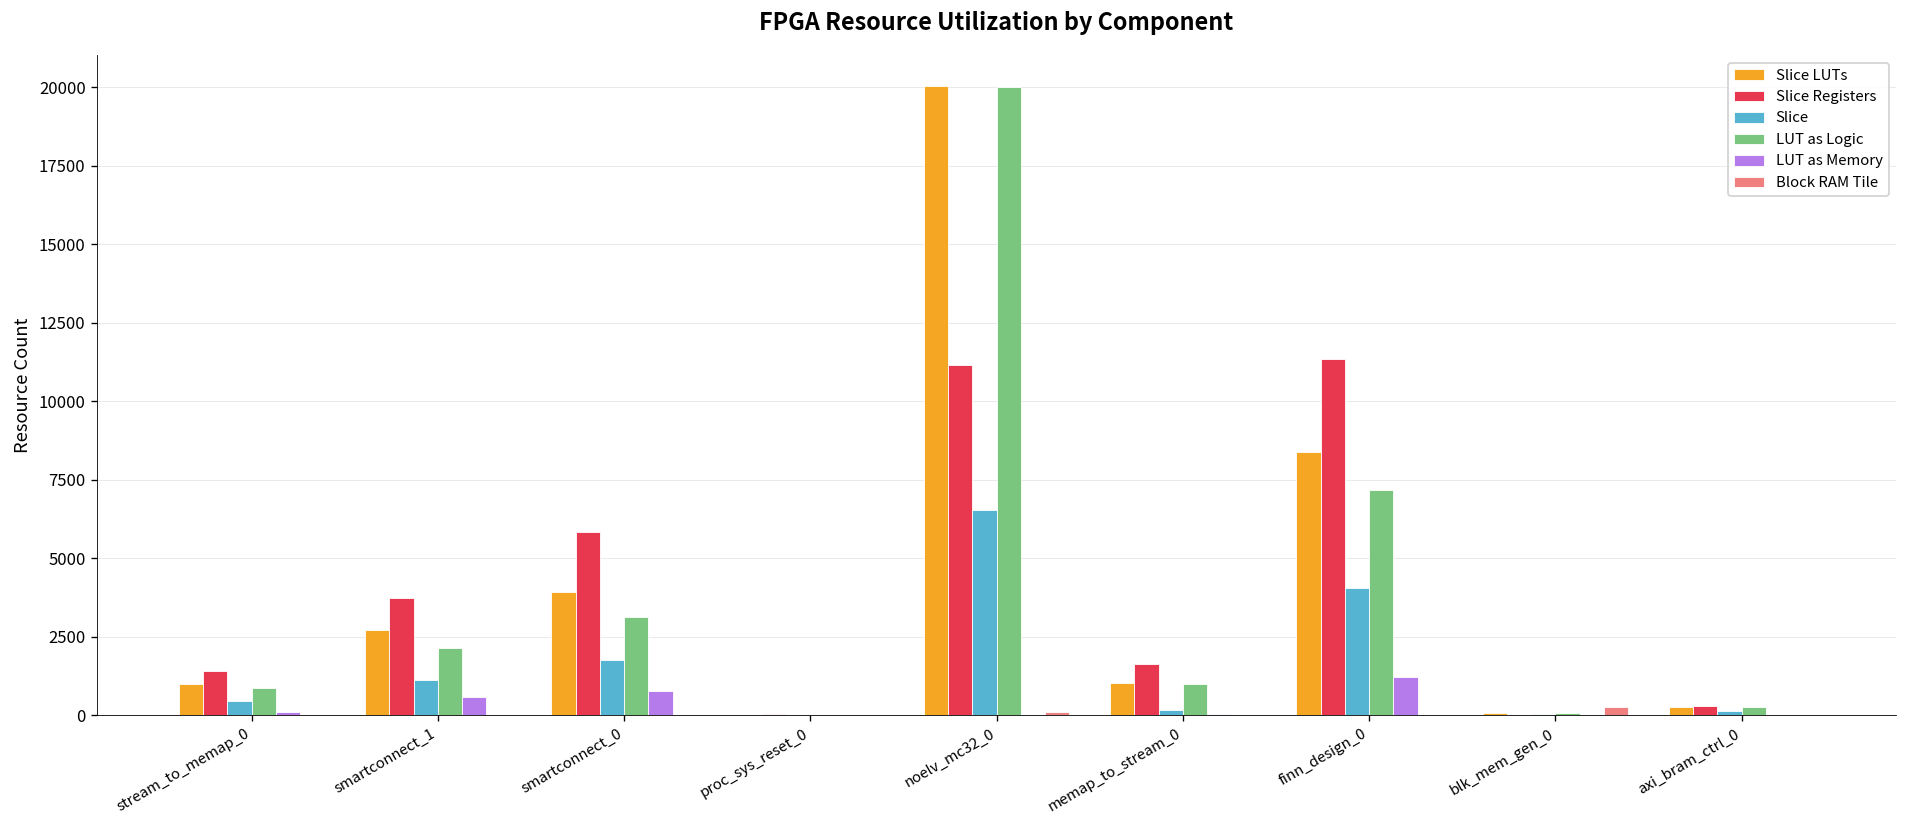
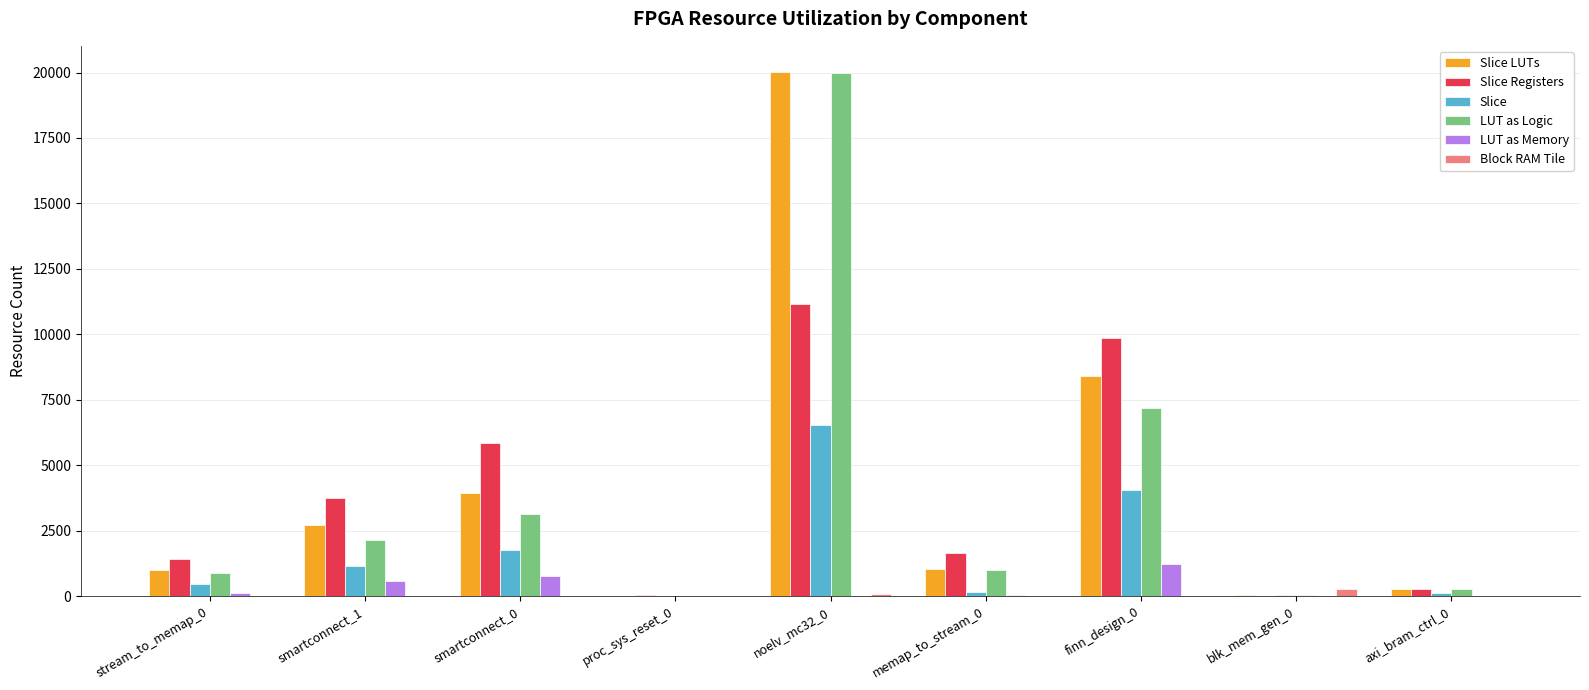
  {
    "Slice LUTs": {
      "stream_to_memap_0": 1000,
      "smartconnect_1": 2700,
      "smartconnect_0": 3900,
      "noelv_mc32_0": 20000,
      "memap_to_stream_0": 1000,
      "finn_design_0": 8400,
      "axi_bram_ctrl_0": 300
    },
    "Slice Registers": {
      "stream_to_memap_0": 1400,
      "smartconnect_1": 3700,
      "smartconnect_0": 5800,
      "noelv_mc32_0": 11100,
      "memap_to_stream_0": 1600,
-     "finn_design_0": 11300,
+     "finn_design_0": 9900,
      "axi_bram_ctrl_0": 300
    },
    "Slice": {
      "stream_to_memap_0": 500,
      "smartconnect_1": 1100,
      "smartconnect_0": 1800,
      "noelv_mc32_0": 6500,
      "memap_to_stream_0": 200,
      "finn_design_0": 4000,
      "axi_bram_ctrl_0": 100
    },
    "LUT as Logic": {
      "stream_to_memap_0": 900,
      "smartconnect_1": 2100,
      "smartconnect_0": 3100,
      "noelv_mc32_0": 20000,
      "memap_to_stream_0": 1000,
      "finn_design_0": 7200,
      "axi_bram_ctrl_0": 300
    },
    "LUT as Memory": {
      "stream_to_memap_0": 100,
      "smartconnect_1": 600,
      "smartconnect_0": 800,
      "finn_design_0": 1200,
      "axi_bram_ctrl_0": 0
    },
    "Block RAM Tile": {
      "smartconnect_1": 0,
      "smartconnect_0": 0,
      "proc_sys_reset_0": 0,
      "blk_mem_gen_0": 300,
      "axi_bram_ctrl_0": 0
    }
  }
